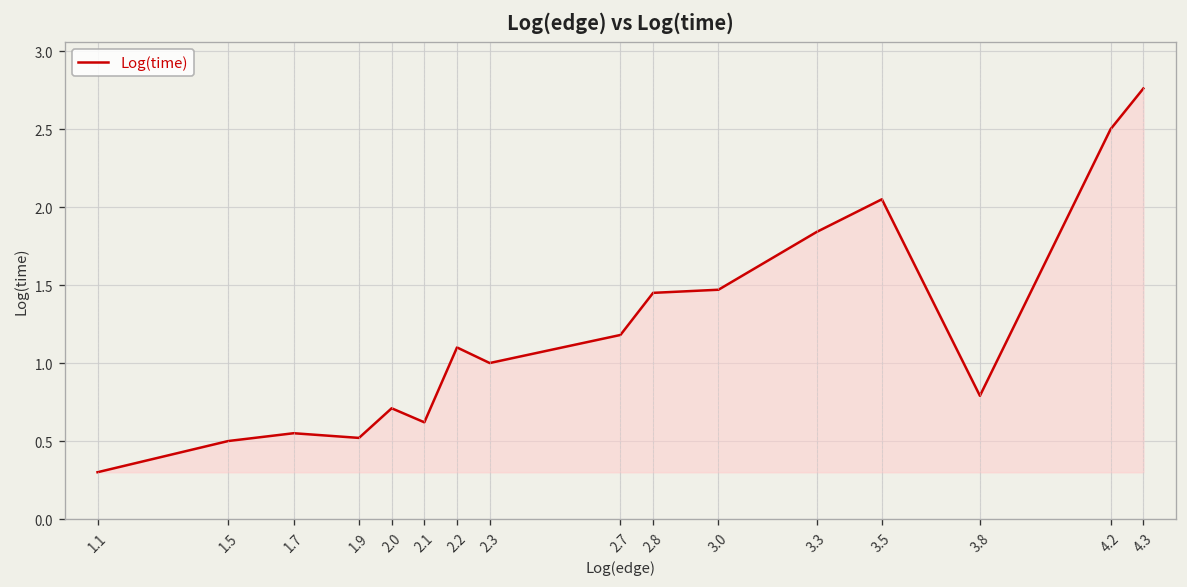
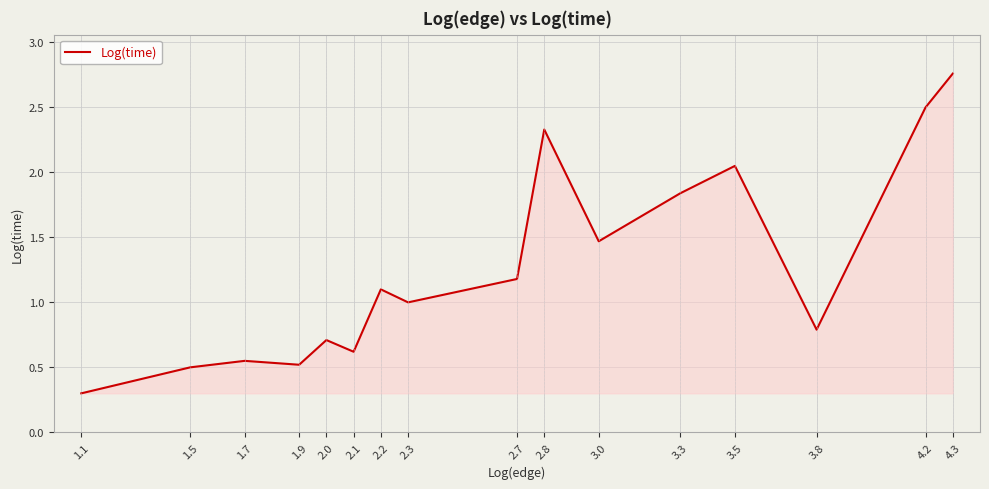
  {
    "1.1": 0.30,
    "1.5": 0.50,
    "1.7": 0.55,
    "1.9": 0.52,
    "2.0": 0.71,
    "2.1": 0.62,
    "2.2": 1.10,
    "2.3": 1.00,
    "2.7": 1.18,
-   "2.8": 1.45,
+   "2.8": 2.33,
    "3.0": 1.47,
    "3.3": 1.84,
    "3.5": 2.05,
    "3.8": 0.79,
    "4.2": 2.50,
    "4.3": 2.76
  }
